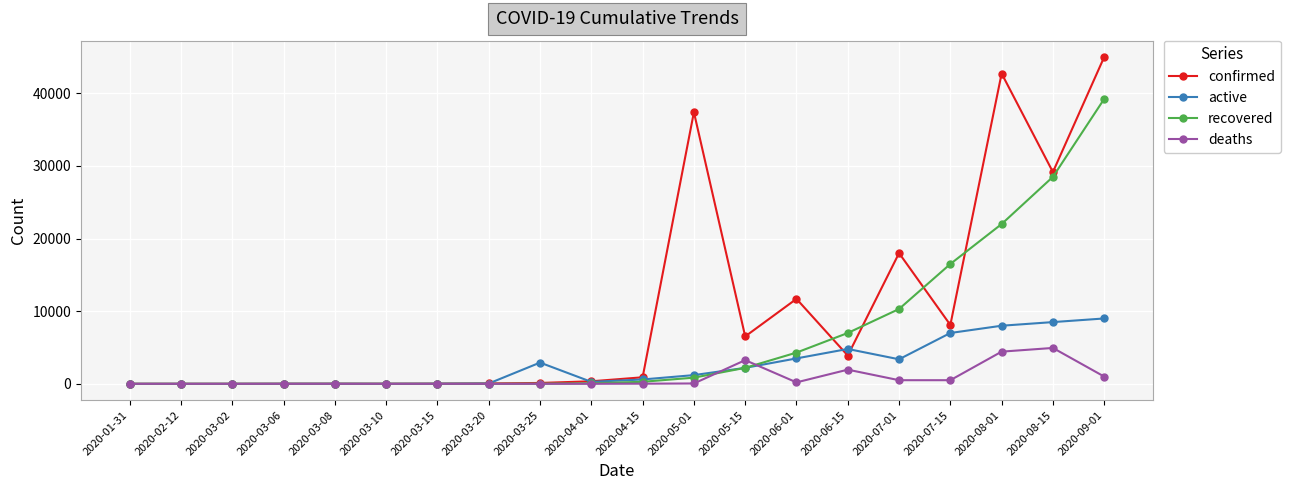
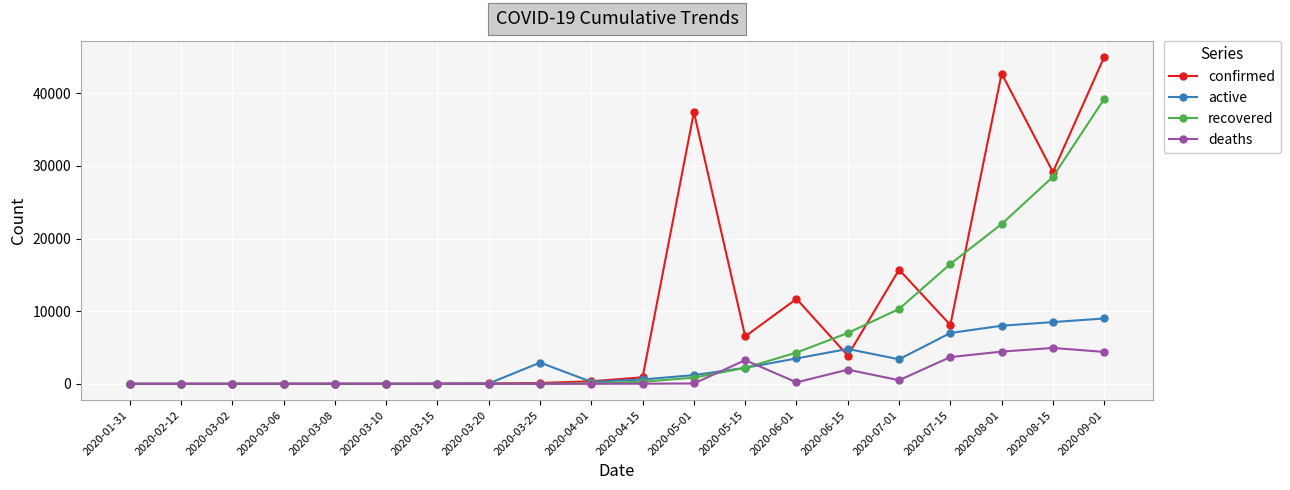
  {
    "confirmed": {
      "2020-05-01": 37000,
      "2020-05-15": 7000,
      "2020-06-01": 12000,
      "2020-06-15": 4000,
-     "2020-07-01": 18000,
+     "2020-07-01": 16000,
      "2020-07-15": 8000,
      "2020-08-01": 43000,
      "2020-08-15": 29000,
      "2020-09-01": 45000
    },
    "active": {
      "2020-03-25": 3000,
      "2020-05-01": 1000,
      "2020-06-01": 4000,
      "2020-06-15": 5000,
      "2020-07-01": 3000,
      "2020-07-15": 7000,
      "2020-08-01": 8000,
      "2020-08-15": 9000,
      "2020-09-01": 9000
    },
    "recovered": {
      "2020-05-01": 1000,
      "2020-06-01": 4000,
      "2020-06-15": 7000,
      "2020-07-01": 10000,
      "2020-07-15": 17000,
      "2020-08-01": 22000,
      "2020-08-15": 29000,
      "2020-09-01": 39000
    },
    "deaths": {
      "2020-05-01": 0,
      "2020-05-15": 3000,
      "2020-06-01": 0,
      "2020-06-15": 2000,
      "2020-07-01": 1000,
-     "2020-07-15": 1000,
+     "2020-07-15": 4000,
      "2020-08-01": 4000,
      "2020-08-15": 5000,
-     "2020-09-01": 1000
+     "2020-09-01": 4000
    }
  }
